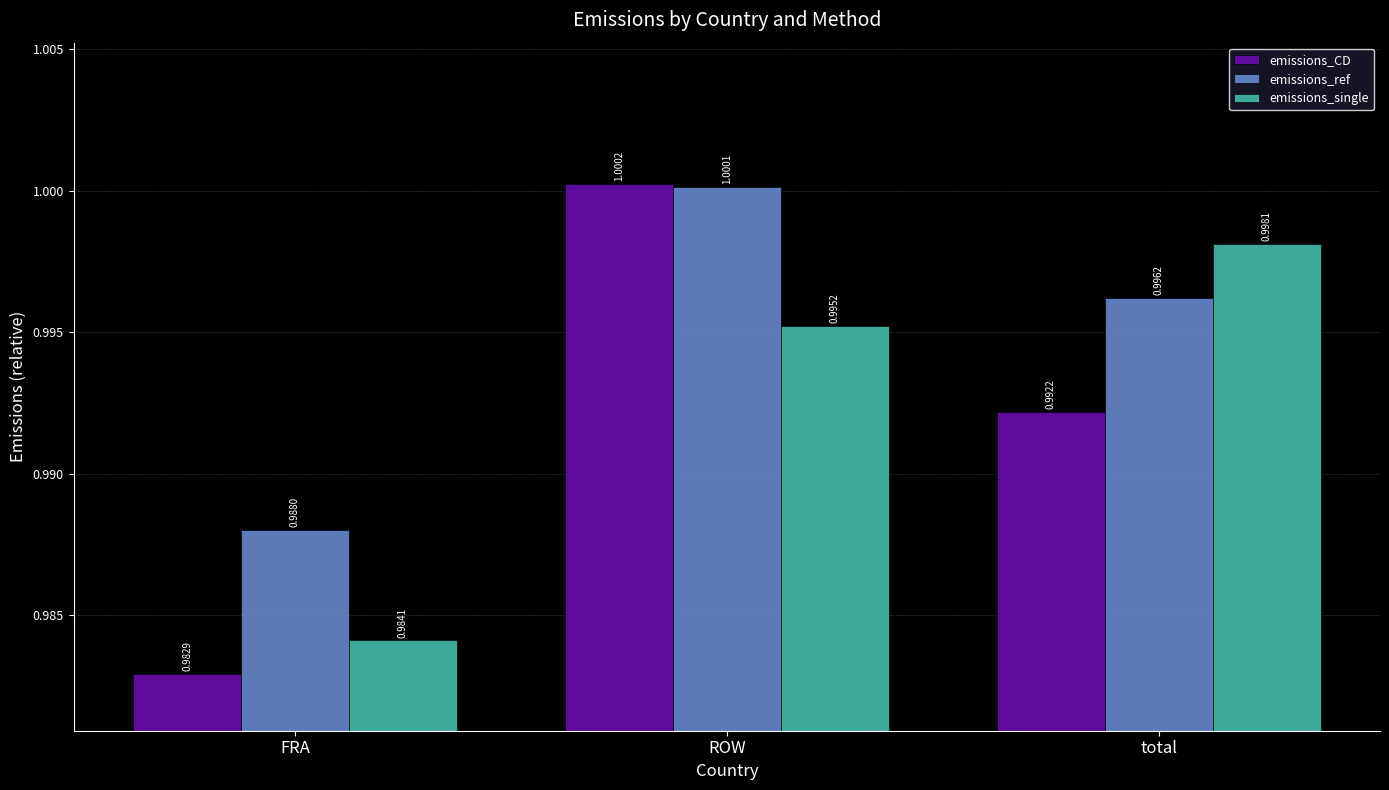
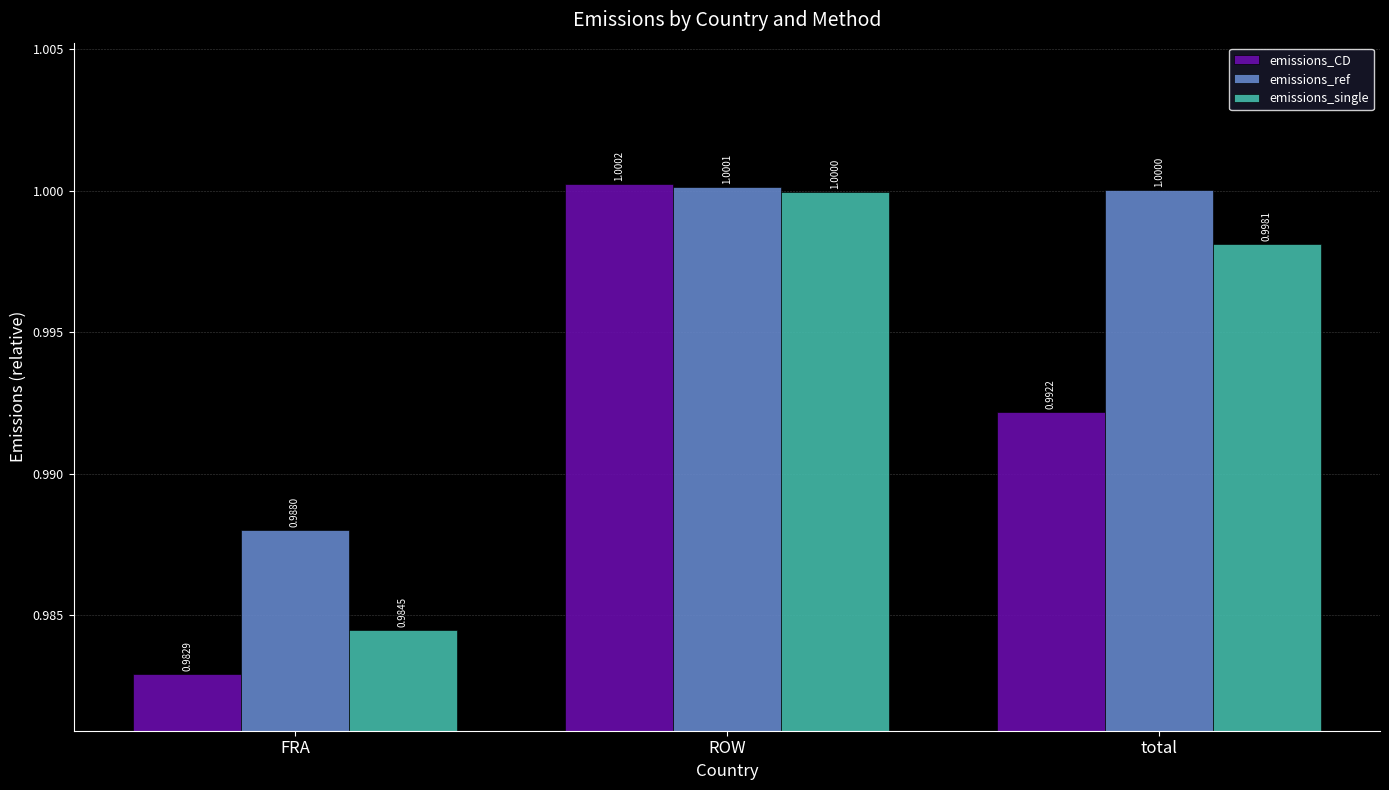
  {
    "emissions_CD": {
      "FRA": 0.9829,
      "ROW": 1.0002,
      "total": 0.9922
    },
    "emissions_ref": {
      "FRA": 0.9880,
      "ROW": 1.0001,
-     "total": 0.9962
+     "total": 1.0000
    },
    "emissions_single": {
-     "FRA": 0.9841,
-     "ROW": 0.9952,
+     "FRA": 0.9845,
+     "ROW": 1.0000,
      "total": 0.9981
    }
  }
